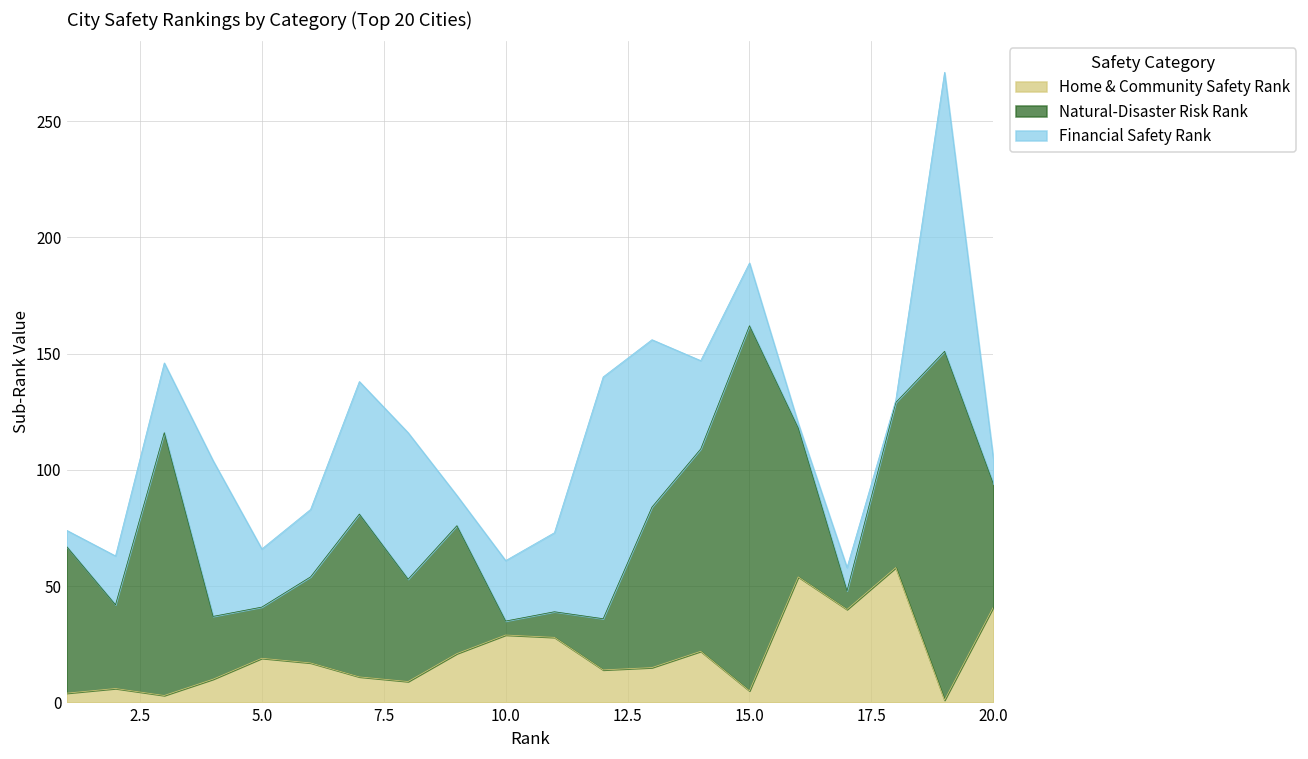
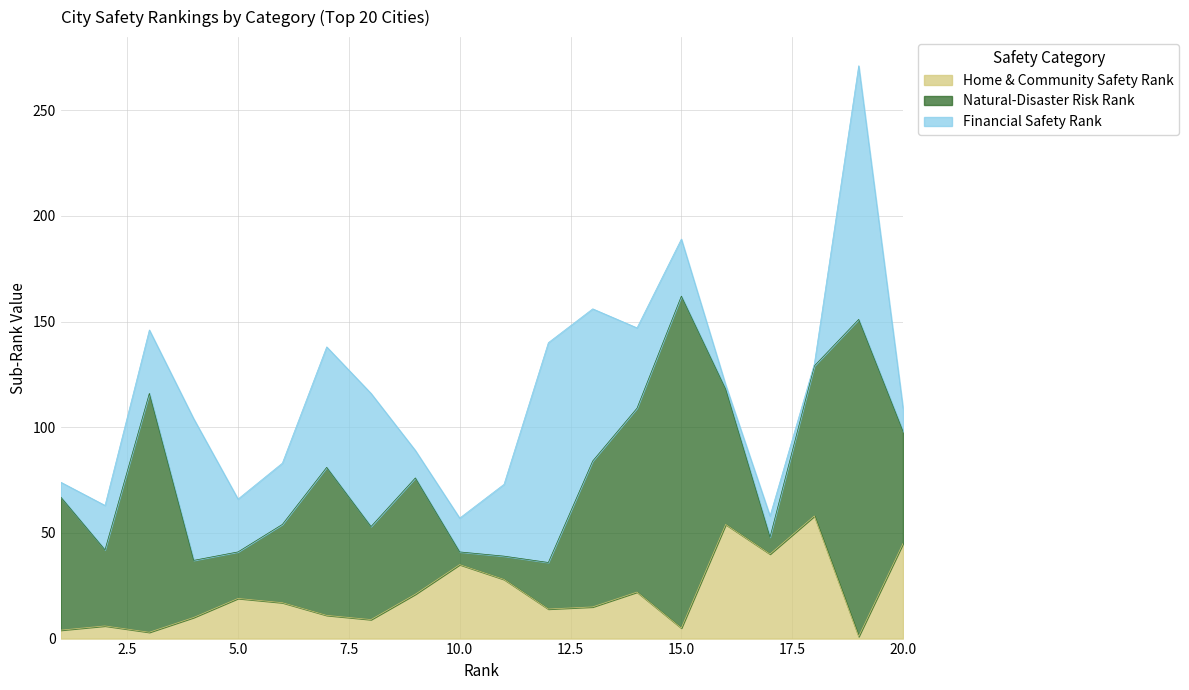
  {
    "Home & Community Safety Rank": {
      "5.0": 19,
-     "10.0": 29,
+     "10.0": 35,
      "15.0": 5,
-     "20.0": 41
+     "20.0": 45
    },
    "Natural-Disaster Risk Rank": {
      "5.0": 22,
      "10.0": 6,
      "15.0": 157,
      "20.0": 53
    },
    "Financial Safety Rank": {
      "5.0": 25,
-     "10.0": 26,
+     "10.0": 16,
      "15.0": 27,
      "20.0": 11
    }
  }
